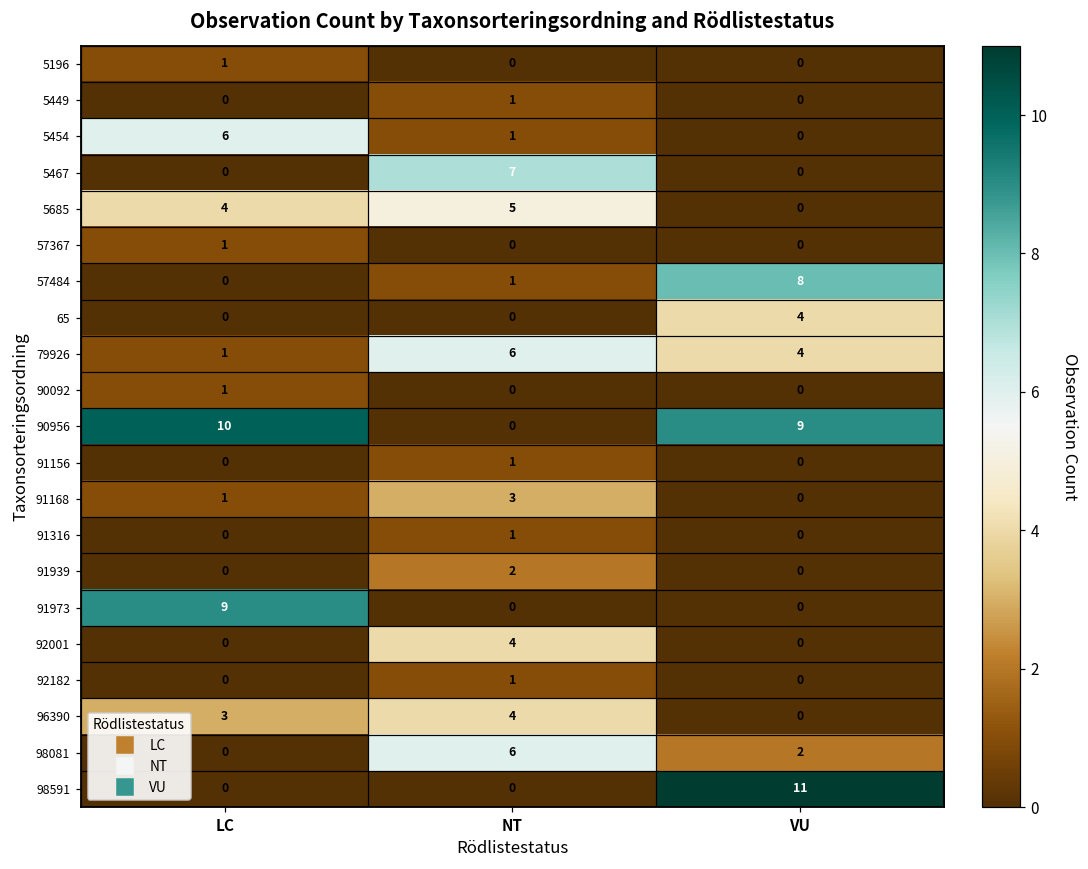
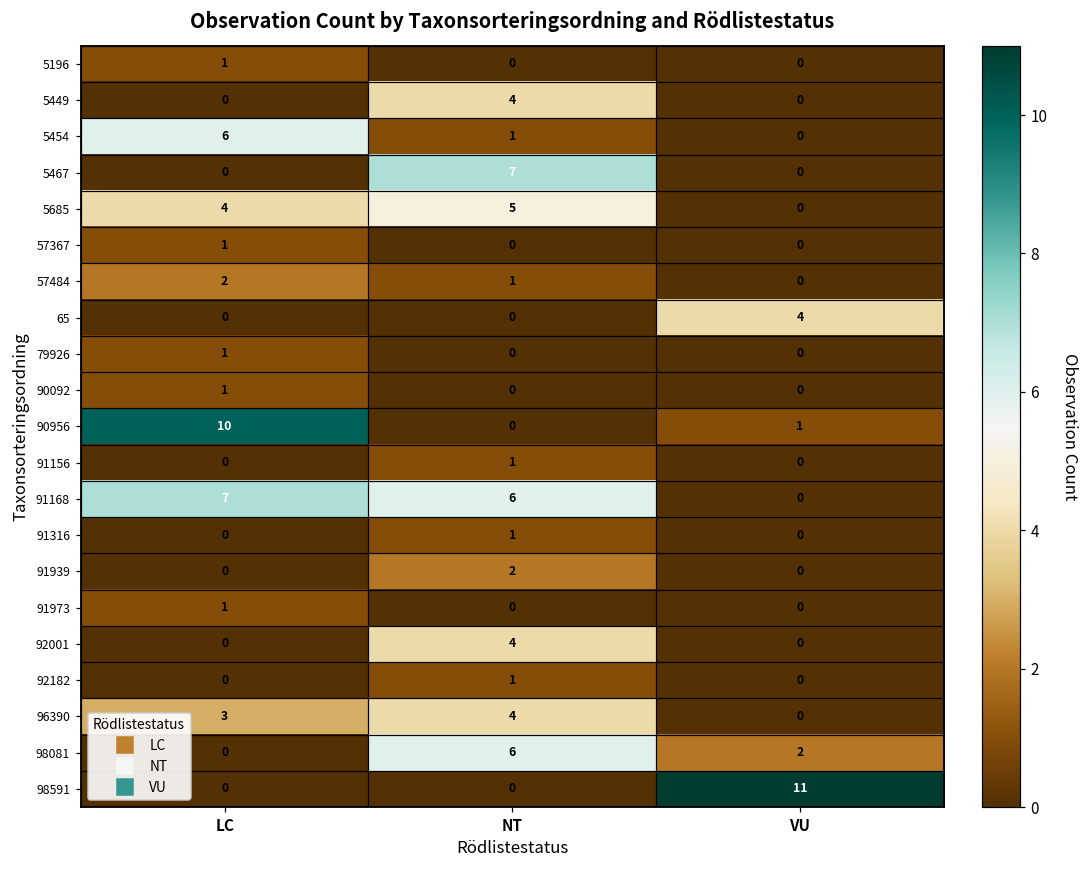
  {
    "5196": {
      "LC": 1,
      "NT": 0,
      "VU": 0
    },
    "5449": {
      "LC": 0,
-     "NT": 1,
+     "NT": 4,
      "VU": 0
    },
    "5454": {
      "LC": 6,
      "NT": 1,
      "VU": 0
    },
    "5467": {
      "LC": 0,
      "NT": 7,
      "VU": 0
    },
    "5685": {
      "LC": 4,
      "NT": 5,
      "VU": 0
    },
    "57367": {
      "LC": 1,
      "NT": 0,
      "VU": 0
    },
    "57484": {
-     "LC": 0,
+     "LC": 2,
      "NT": 1,
-     "VU": 8
+     "VU": 0
    },
    "65": {
      "LC": 0,
      "NT": 0,
      "VU": 4
    },
    "79926": {
      "LC": 1,
-     "NT": 6,
-     "VU": 4
+     "NT": 0,
+     "VU": 0
    },
    "90092": {
      "LC": 1,
      "NT": 0,
      "VU": 0
    },
    "90956": {
      "LC": 10,
      "NT": 0,
-     "VU": 9
+     "VU": 1
    },
    "91156": {
      "LC": 0,
      "NT": 1,
      "VU": 0
    },
    "91168": {
-     "LC": 1,
-     "NT": 3,
+     "LC": 7,
+     "NT": 6,
      "VU": 0
    },
    "91316": {
      "LC": 0,
      "NT": 1,
      "VU": 0
    },
    "91939": {
      "LC": 0,
      "NT": 2,
      "VU": 0
    },
    "91973": {
-     "LC": 9,
+     "LC": 1,
      "NT": 0,
      "VU": 0
    },
    "92001": {
      "LC": 0,
      "NT": 4,
      "VU": 0
    },
    "92182": {
      "LC": 0,
      "NT": 1,
      "VU": 0
    },
    "96390": {
      "LC": 3,
      "NT": 4,
      "VU": 0
    },
    "98081": {
      "LC": 0,
      "NT": 6,
      "VU": 2
    },
    "98591": {
      "LC": 0,
      "NT": 0,
      "VU": 11
    }
  }
